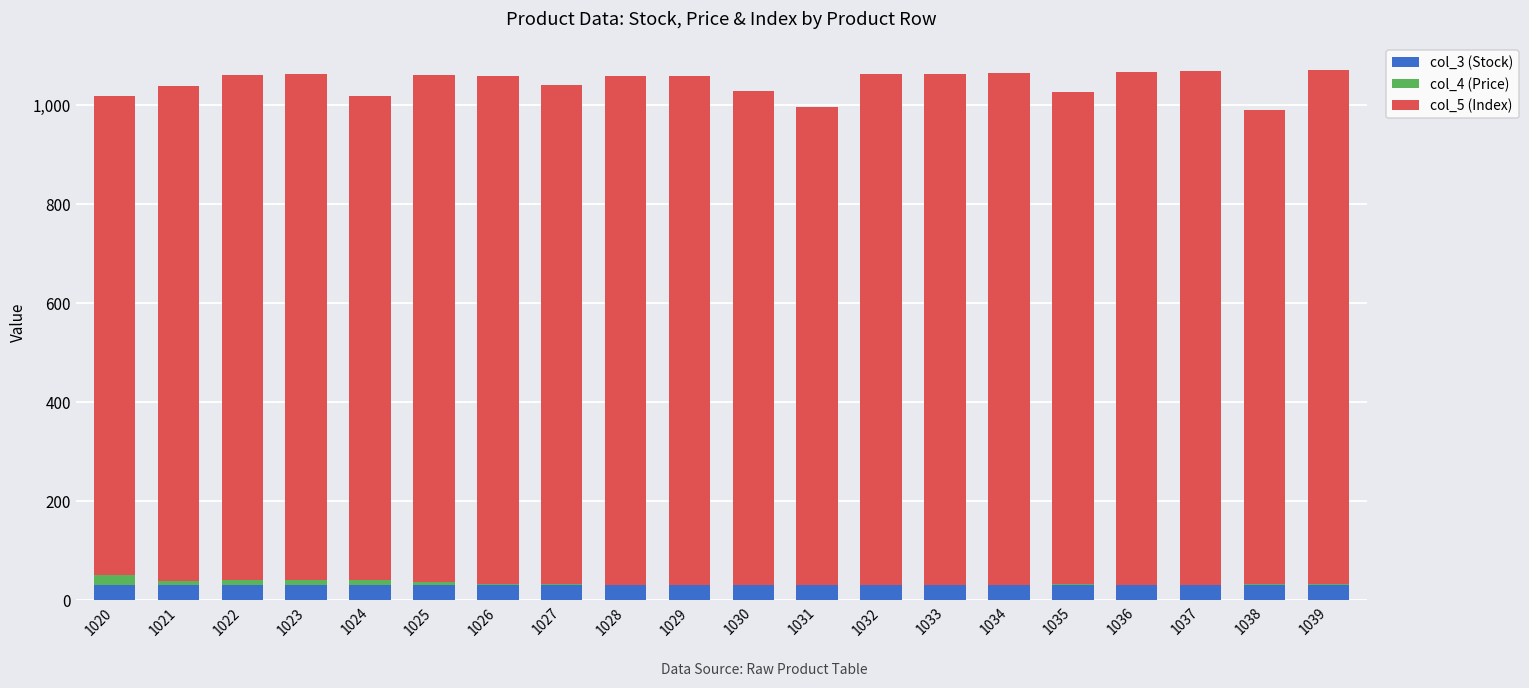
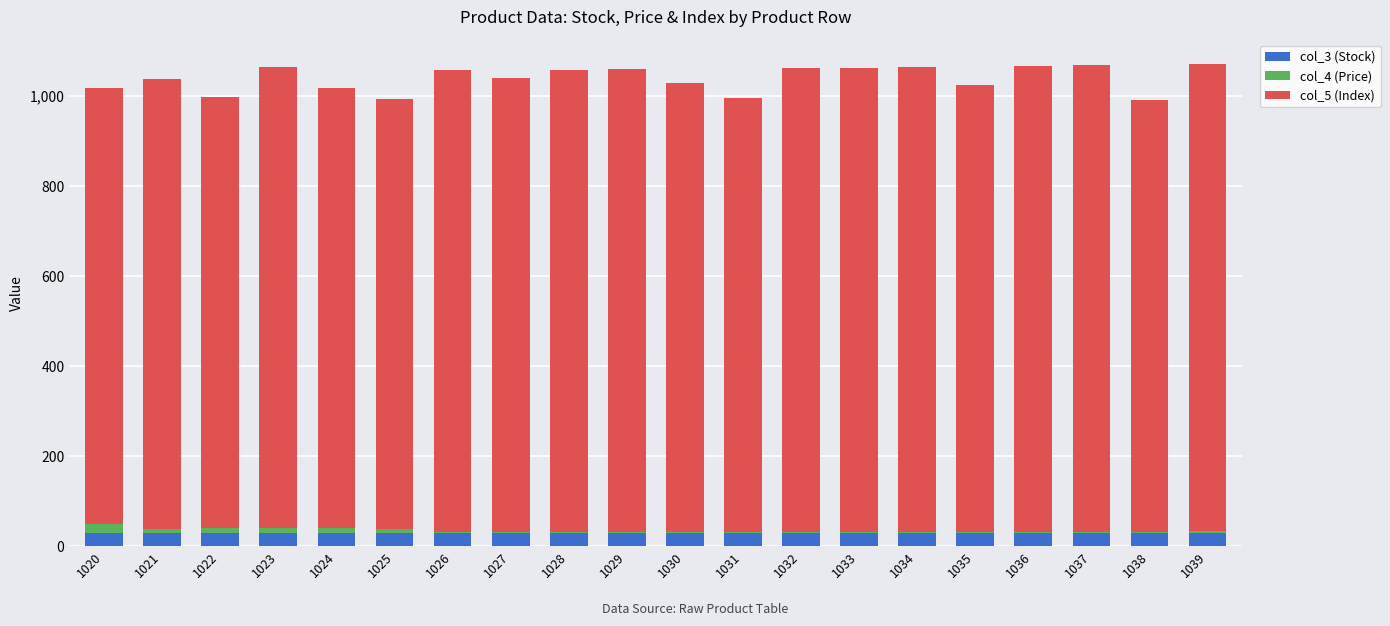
  {
    "col_3 (Stock)": {
      "1020": "30",
      "1021": "30",
      "1022": "30",
      "1023": "30",
      "1024": "30",
      "1025": "30",
      "1026": "30",
      "1027": "30",
      "1028": "30",
      "1029": "30",
      "1030": "30",
      "1031": "30",
      "1032": "30",
      "1033": "30",
      "1034": "30",
      "1035": "30",
      "1036": "30",
      "1037": "30",
      "1038": "30",
      "1039": "30"
    },
    "col_4 (Price)": {
      "1020": "20",
      "1021": "10",
      "1022": "10",
      "1023": "10",
      "1024": "10",
      "1025": "10"
    },
    "col_5 (Index)": {
      "1020": "970",
      "1021": "1,000",
-     "1022": "1,020",
+     "1022": "960",
      "1023": "1,020",
      "1024": "980",
-     "1025": "1,030",
+     "1025": "960",
      "1026": "1,030",
      "1027": "1,010",
      "1028": "1,030",
      "1029": "1,030",
      "1030": "1,000",
      "1031": "970",
      "1032": "1,030",
      "1033": "1,030",
      "1034": "1,030",
      "1035": "990",
      "1036": "1,040",
      "1037": "1,040",
      "1038": "960",
      "1039": "1,040"
    }
  }
